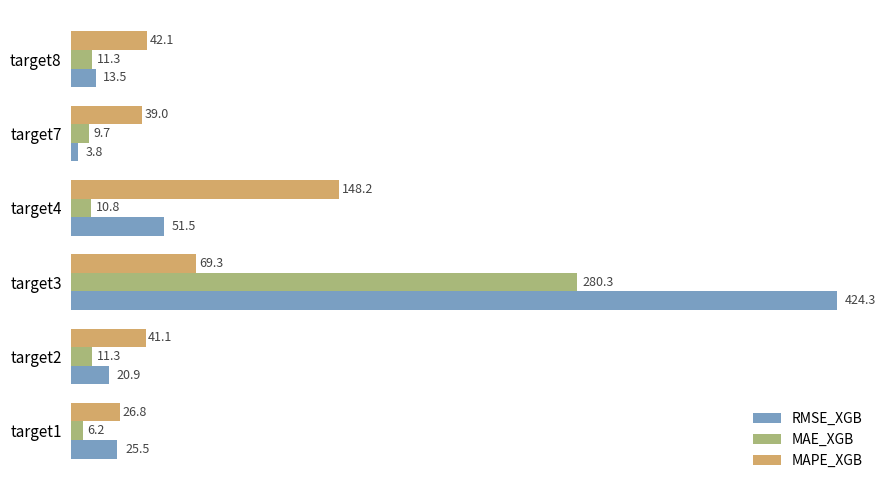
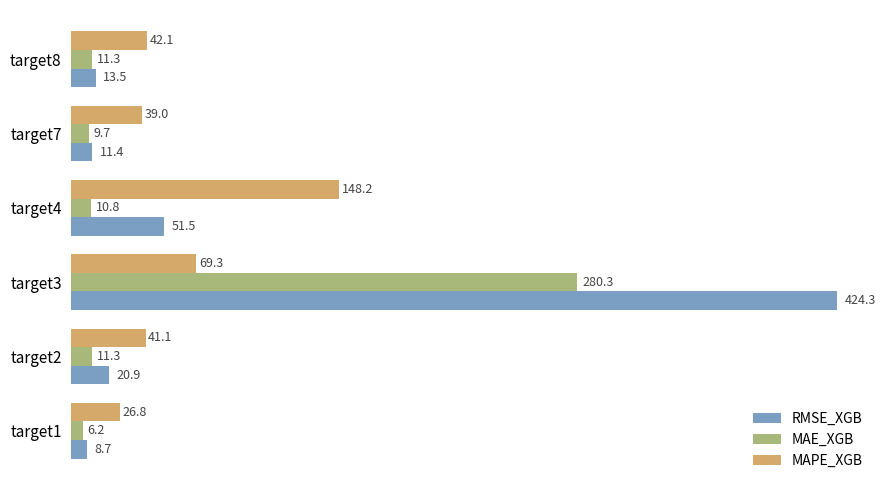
  {
    "RMSE_XGB": {
      "target8": 13.5,
-     "target7": 3.8,
+     "target7": 11.4,
      "target4": 51.5,
      "target3": 424.3,
      "target2": 20.9,
-     "target1": 25.5
+     "target1": 8.7
    }
  }
